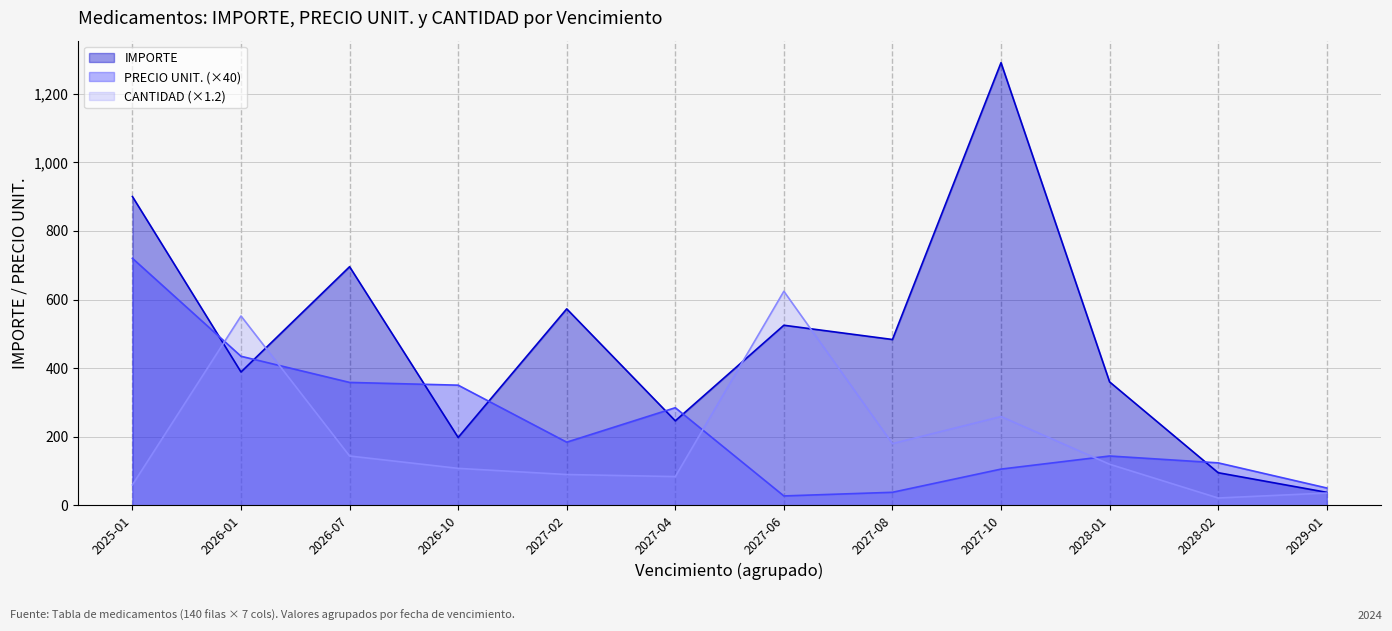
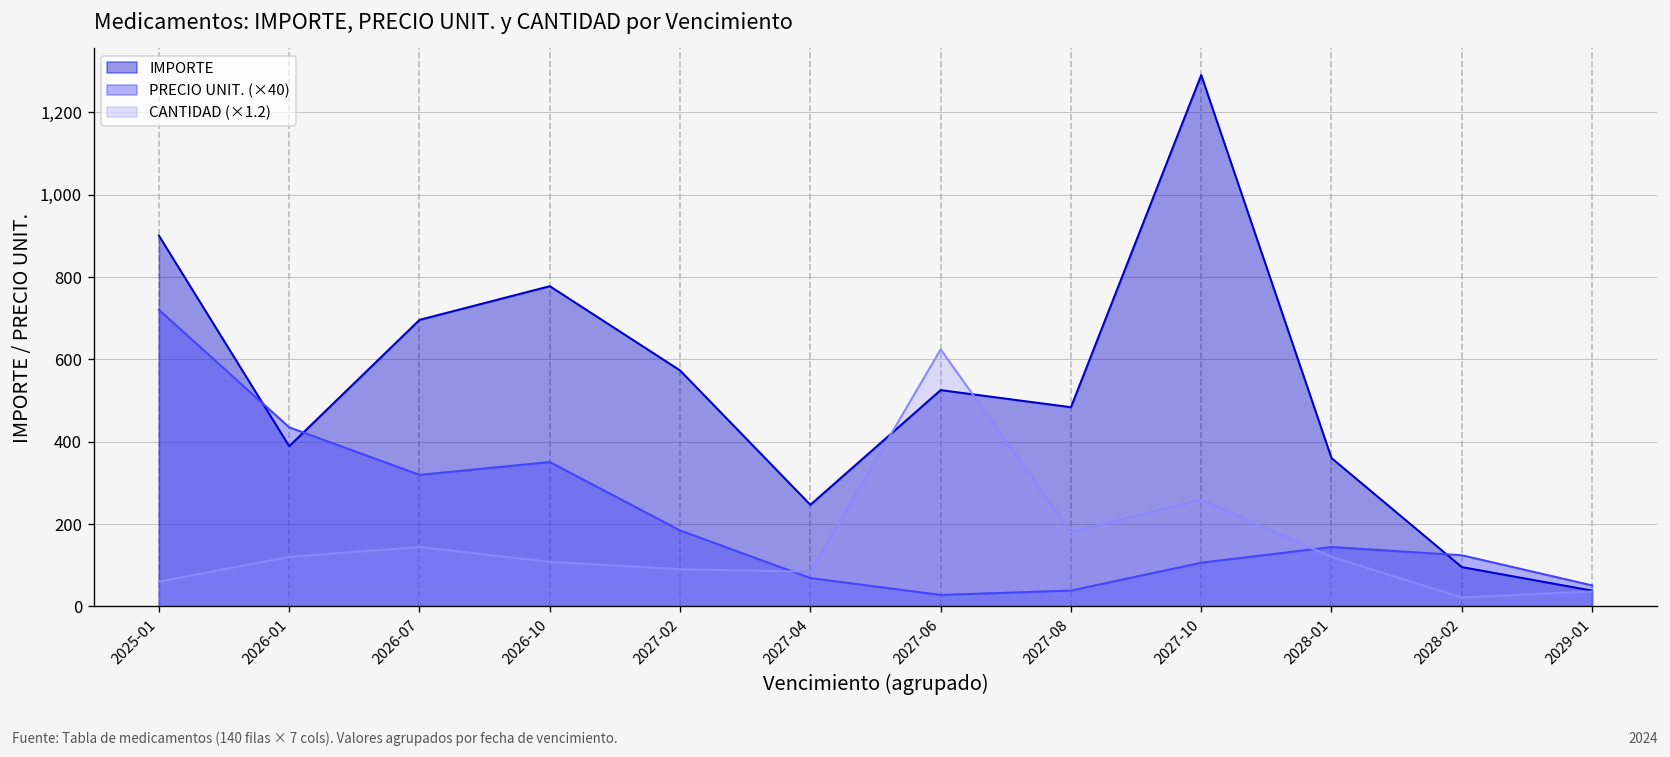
  {
    "IMPORTE": {
      "2025-01": "900",
      "2026-01": "390",
      "2026-07": "700",
-     "2026-10": "200",
+     "2026-10": "780",
      "2027-02": "570",
      "2027-04": "250",
      "2027-06": "530",
      "2027-08": "480",
      "2027-10": "1,290",
      "2028-01": "360",
      "2028-02": "100"
    },
    "PRECIO UNIT. (×40)": {
      "2025-01": "720",
      "2026-01": "430",
-     "2026-07": "360",
+     "2026-07": "320",
      "2026-10": "350",
      "2027-02": "180",
-     "2027-04": "280",
+     "2027-04": "70",
      "2027-06": "30",
      "2027-08": "40",
      "2027-10": "110",
      "2028-01": "140",
      "2028-02": "120",
      "2029-01": "50"
    },
    "CANTIDAD (×1.2)": {
      "2025-01": "60",
-     "2026-01": "550",
+     "2026-01": "120",
      "2026-07": "140",
      "2026-10": "110",
      "2027-02": "90",
      "2027-04": "80",
      "2027-06": "620",
      "2027-08": "180",
      "2027-10": "260",
      "2028-01": "120",
      "2028-02": "20"
    }
  }
